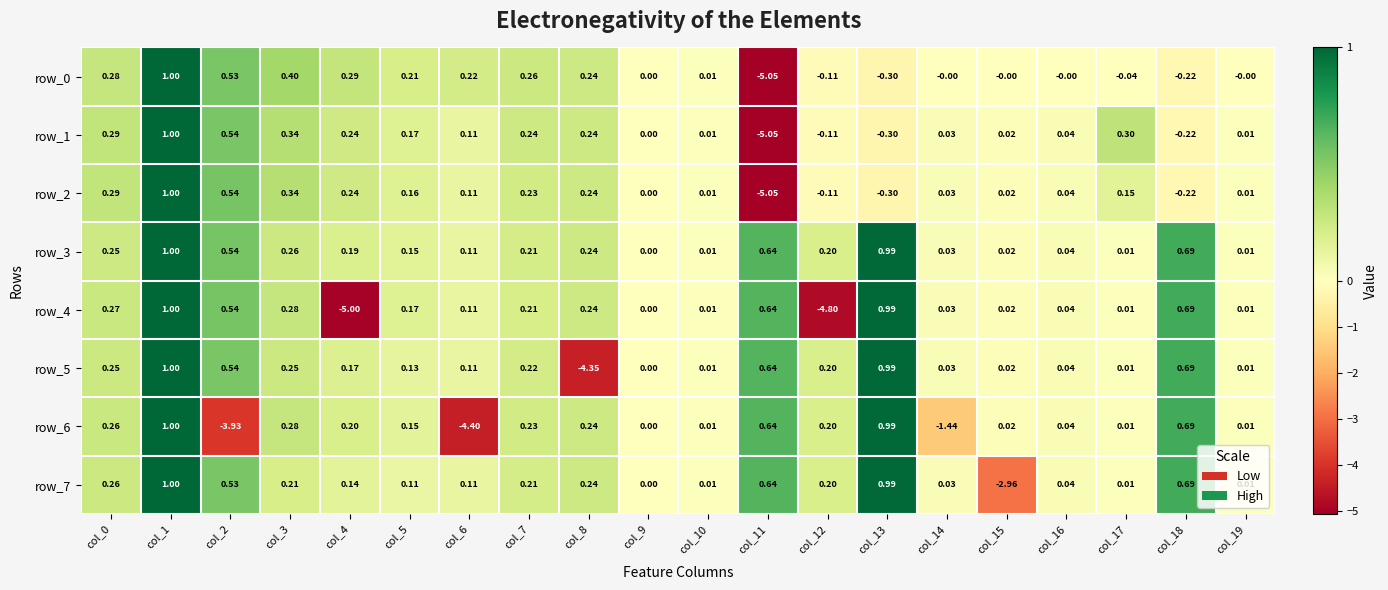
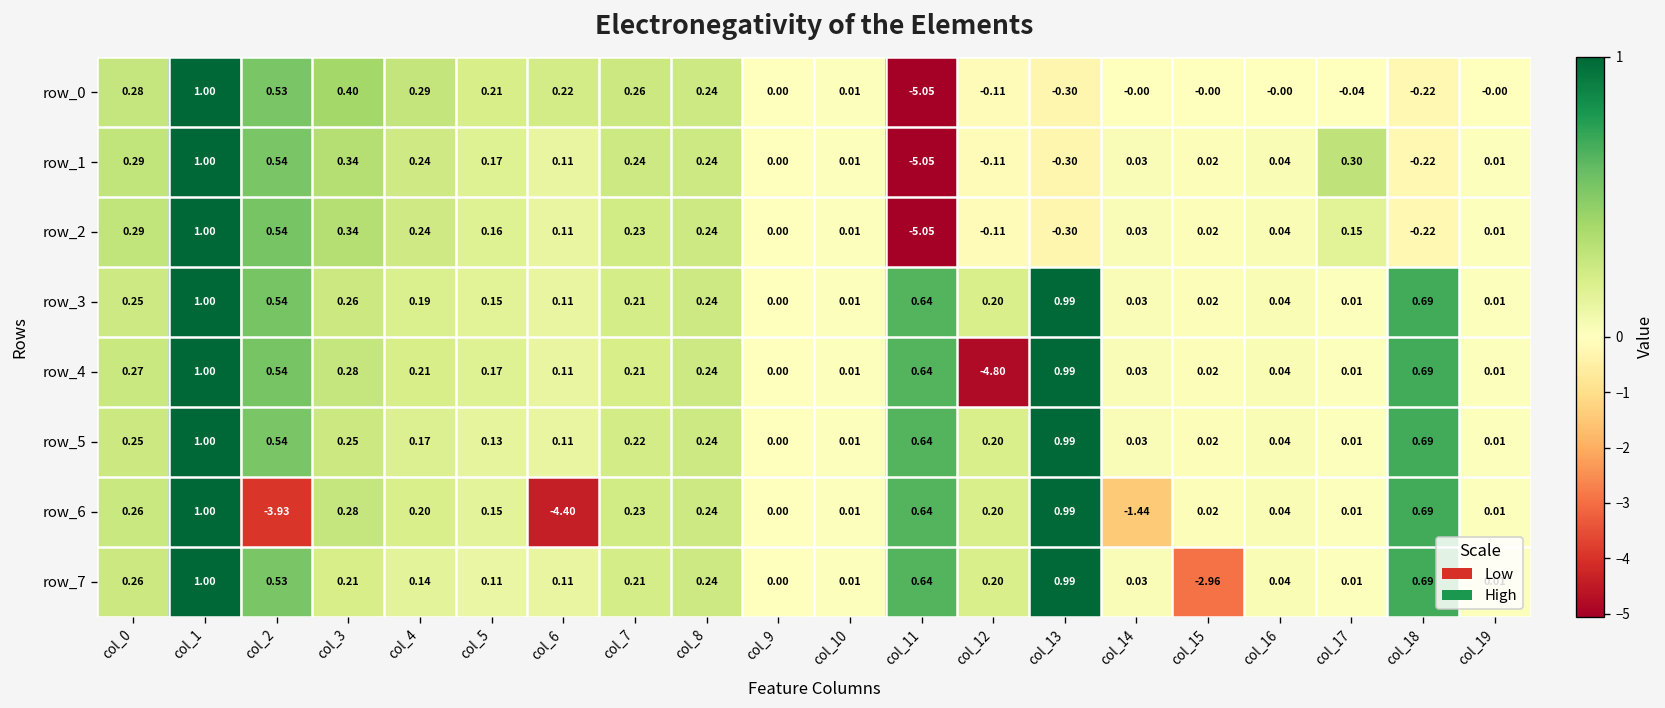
  {
    "row_0": {
      "col_0": 0.28,
      "col_1": 1.00,
      "col_2": 0.53,
      "col_3": 0.40,
      "col_4": 0.29,
      "col_5": 0.21,
      "col_6": 0.22,
      "col_7": 0.26,
      "col_8": 0.24,
      "col_9": 0.00,
      "col_10": 0.01,
      "col_11": -5.05,
      "col_12": -0.11,
      "col_13": -0.30,
      "col_14": -0.00,
      "col_15": -0.00,
      "col_16": -0.00,
      "col_17": -0.04,
      "col_18": -0.22,
      "col_19": -0.00
    },
    "row_1": {
      "col_0": 0.29,
      "col_1": 1.00,
      "col_2": 0.54,
      "col_3": 0.34,
      "col_4": 0.24,
      "col_5": 0.17,
      "col_6": 0.11,
      "col_7": 0.24,
      "col_8": 0.24,
      "col_9": 0.00,
      "col_10": 0.01,
      "col_11": -5.05,
      "col_12": -0.11,
      "col_13": -0.30,
      "col_14": 0.03,
      "col_15": 0.02,
      "col_16": 0.04,
      "col_17": 0.30,
      "col_18": -0.22,
      "col_19": 0.01
    },
    "row_2": {
      "col_0": 0.29,
      "col_1": 1.00,
      "col_2": 0.54,
      "col_3": 0.34,
      "col_4": 0.24,
      "col_5": 0.16,
      "col_6": 0.11,
      "col_7": 0.23,
      "col_8": 0.24,
      "col_9": 0.00,
      "col_10": 0.01,
      "col_11": -5.05,
      "col_12": -0.11,
      "col_13": -0.30,
      "col_14": 0.03,
      "col_15": 0.02,
      "col_16": 0.04,
      "col_17": 0.15,
      "col_18": -0.22,
      "col_19": 0.01
    },
    "row_3": {
      "col_0": 0.25,
      "col_1": 1.00,
      "col_2": 0.54,
      "col_3": 0.26,
      "col_4": 0.19,
      "col_5": 0.15,
      "col_6": 0.11,
      "col_7": 0.21,
      "col_8": 0.24,
      "col_9": 0.00,
      "col_10": 0.01,
      "col_11": 0.64,
      "col_12": 0.20,
      "col_13": 0.99,
      "col_14": 0.03,
      "col_15": 0.02,
      "col_16": 0.04,
      "col_17": 0.01,
      "col_18": 0.69,
      "col_19": 0.01
    },
    "row_4": {
      "col_0": 0.27,
      "col_1": 1.00,
      "col_2": 0.54,
      "col_3": 0.28,
-     "col_4": -5.00,
+     "col_4": 0.21,
      "col_5": 0.17,
      "col_6": 0.11,
      "col_7": 0.21,
      "col_8": 0.24,
      "col_9": 0.00,
      "col_10": 0.01,
      "col_11": 0.64,
      "col_12": -4.80,
      "col_13": 0.99,
      "col_14": 0.03,
      "col_15": 0.02,
      "col_16": 0.04,
      "col_17": 0.01,
      "col_18": 0.69,
      "col_19": 0.01
    },
    "row_5": {
      "col_0": 0.25,
      "col_1": 1.00,
      "col_2": 0.54,
      "col_3": 0.25,
      "col_4": 0.17,
      "col_5": 0.13,
      "col_6": 0.11,
      "col_7": 0.22,
-     "col_8": -4.35,
+     "col_8": 0.24,
      "col_9": 0.00,
      "col_10": 0.01,
      "col_11": 0.64,
      "col_12": 0.20,
      "col_13": 0.99,
      "col_14": 0.03,
      "col_15": 0.02,
      "col_16": 0.04,
      "col_17": 0.01,
      "col_18": 0.69,
      "col_19": 0.01
    },
    "row_6": {
      "col_0": 0.26,
      "col_1": 1.00,
      "col_2": -3.93,
      "col_3": 0.28,
      "col_4": 0.20,
      "col_5": 0.15,
      "col_6": -4.40,
      "col_7": 0.23,
      "col_8": 0.24,
      "col_9": 0.00,
      "col_10": 0.01,
      "col_11": 0.64,
      "col_12": 0.20,
      "col_13": 0.99,
      "col_14": -1.44,
      "col_15": 0.02,
      "col_16": 0.04,
      "col_17": 0.01,
      "col_18": 0.69,
      "col_19": 0.01
    },
    "row_7": {
      "col_0": 0.26,
      "col_1": 1.00,
      "col_2": 0.53,
      "col_3": 0.21,
      "col_4": 0.14,
      "col_5": 0.11,
      "col_6": 0.11,
      "col_7": 0.21,
      "col_8": 0.24,
      "col_9": 0.00,
      "col_10": 0.01,
      "col_11": 0.64,
      "col_12": 0.20,
      "col_13": 0.99,
      "col_14": 0.03,
      "col_15": -2.96,
      "col_16": 0.04,
      "col_17": 0.01,
      "col_18": 0.69
    }
  }
